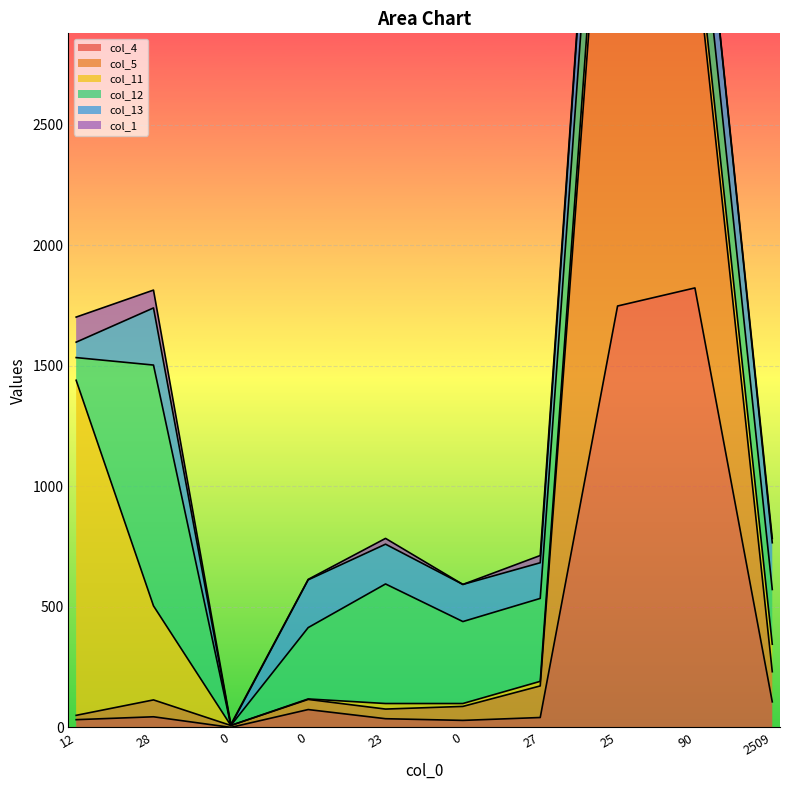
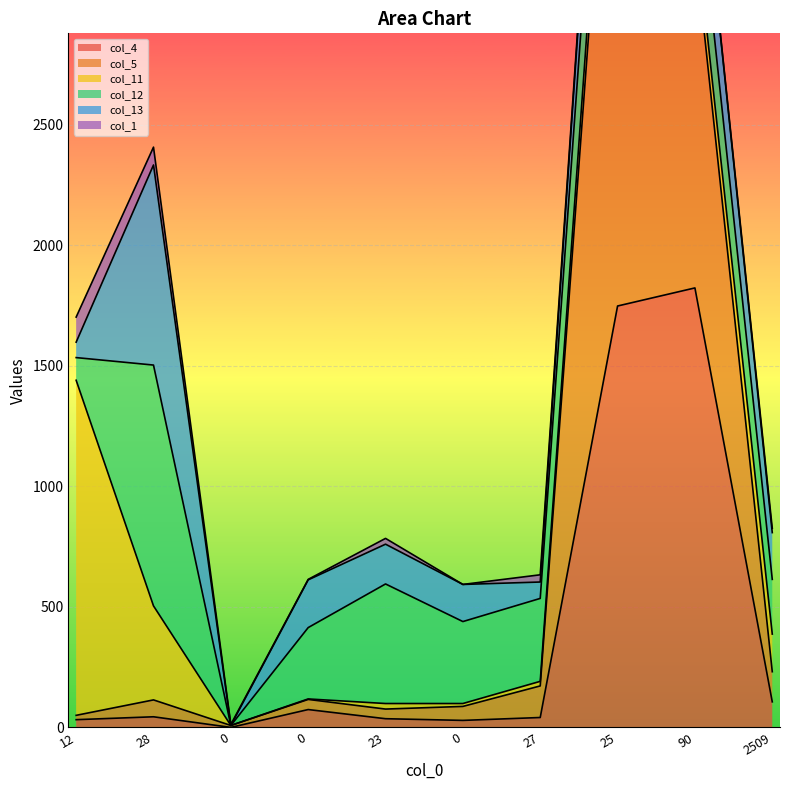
  {
    "col_11": {
      "12": 1390,
      "28": 390,
      "23": 20,
      "27": 20,
-     "2509": 110
+     "2509": 160
    },
    "col_12": {
      "12": 90,
      "28": 1000,
      "23": 500,
      "27": 340,
      "2509": 230
    },
    "col_13": {
      "12": 60,
-     "28": 240,
+     "28": 830,
      "23": 170,
-     "27": 150,
+     "27": 70,
      "2509": 190
    },
    "col_1": {
      "12": 100,
      "28": 70,
      "23": 20,
      "27": 30,
      "2509": 20
    }
  }
